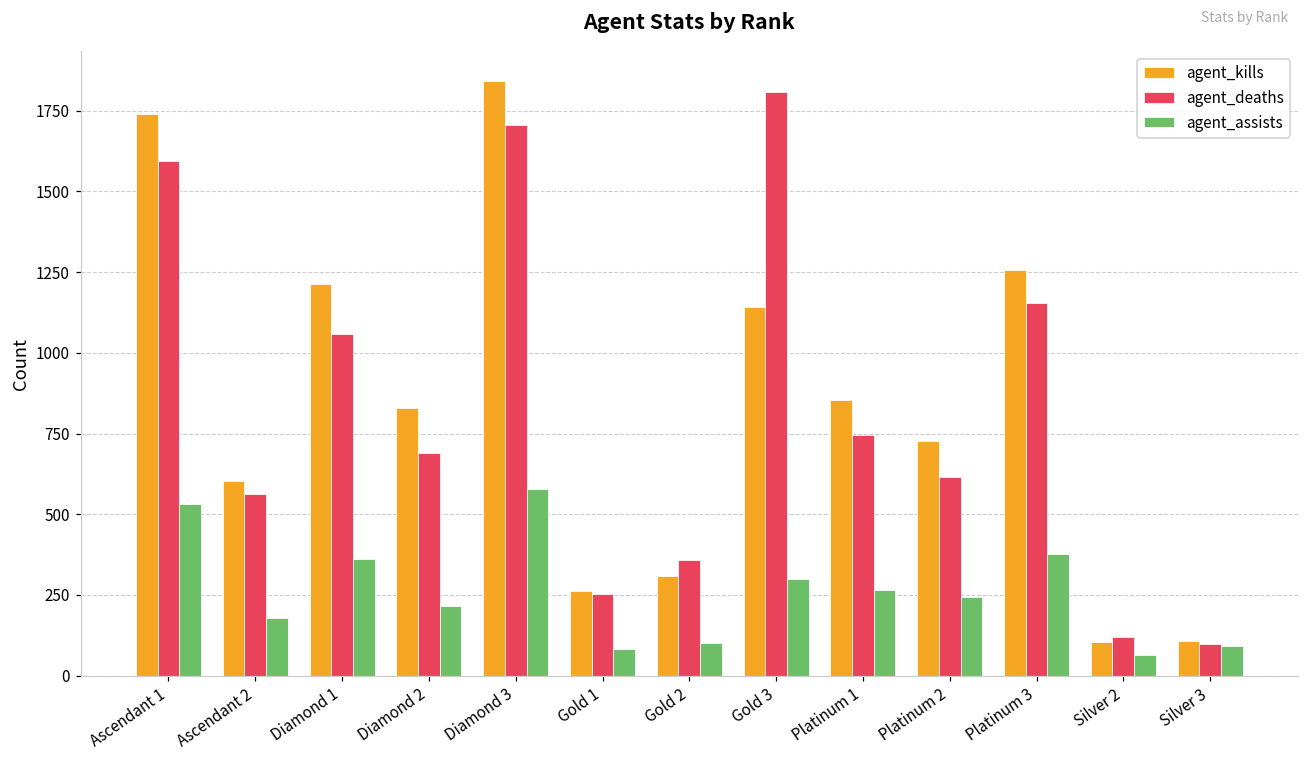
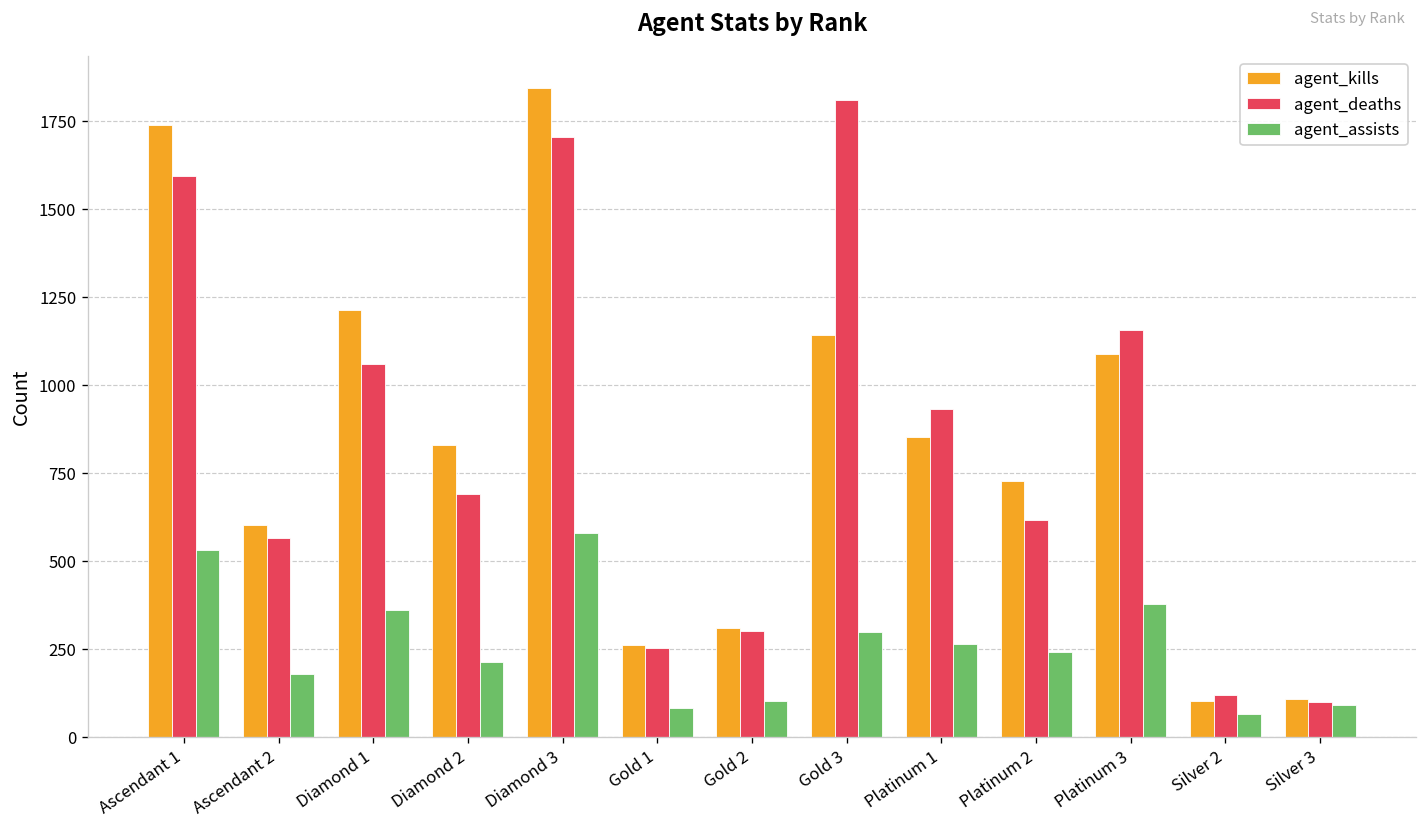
  {
    "agent_kills": {
      "Ascendant 1": 1740,
      "Ascendant 2": 600,
      "Diamond 1": 1210,
      "Diamond 2": 830,
      "Diamond 3": 1840,
      "Gold 1": 260,
      "Gold 2": 310,
      "Gold 3": 1140,
      "Platinum 1": 850,
      "Platinum 2": 730,
-     "Platinum 3": 1260,
+     "Platinum 3": 1090,
      "Silver 2": 100,
      "Silver 3": 110
    },
    "agent_deaths": {
      "Ascendant 1": 1590,
      "Ascendant 2": 560,
      "Diamond 1": 1060,
      "Diamond 2": 690,
      "Diamond 3": 1710,
      "Gold 1": 250,
-     "Gold 2": 360,
+     "Gold 2": 300,
      "Gold 3": 1810,
-     "Platinum 1": 750,
+     "Platinum 1": 930,
      "Platinum 2": 620,
      "Platinum 3": 1160,
      "Silver 2": 120,
      "Silver 3": 100
    },
    "agent_assists": {
      "Ascendant 1": 530,
      "Ascendant 2": 180,
      "Diamond 1": 360,
      "Diamond 2": 210,
      "Diamond 3": 580,
      "Gold 1": 80,
      "Gold 2": 100,
      "Gold 3": 300,
      "Platinum 1": 260,
      "Platinum 2": 240,
      "Platinum 3": 380,
      "Silver 2": 70,
      "Silver 3": 90
    }
  }
